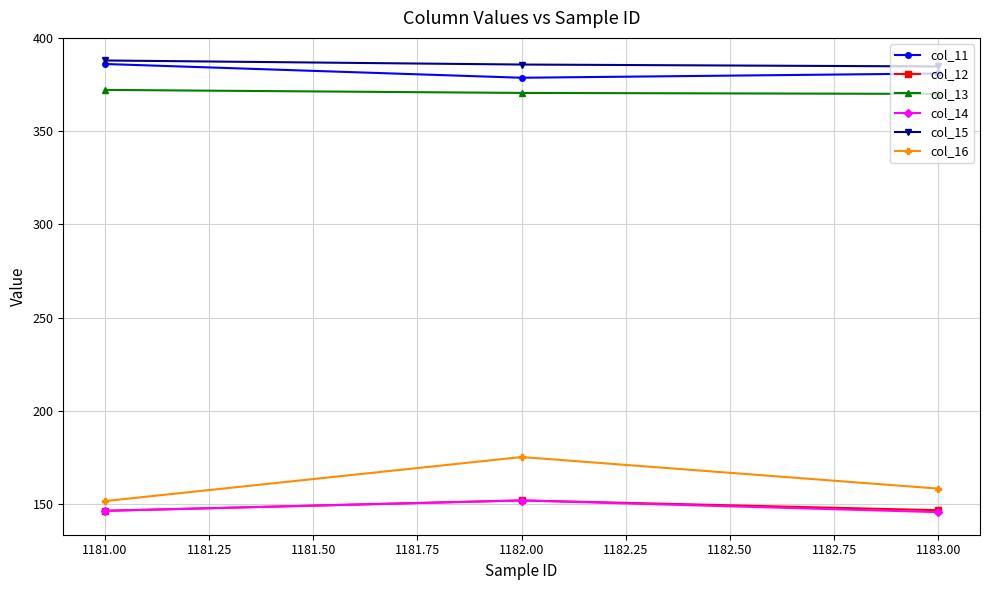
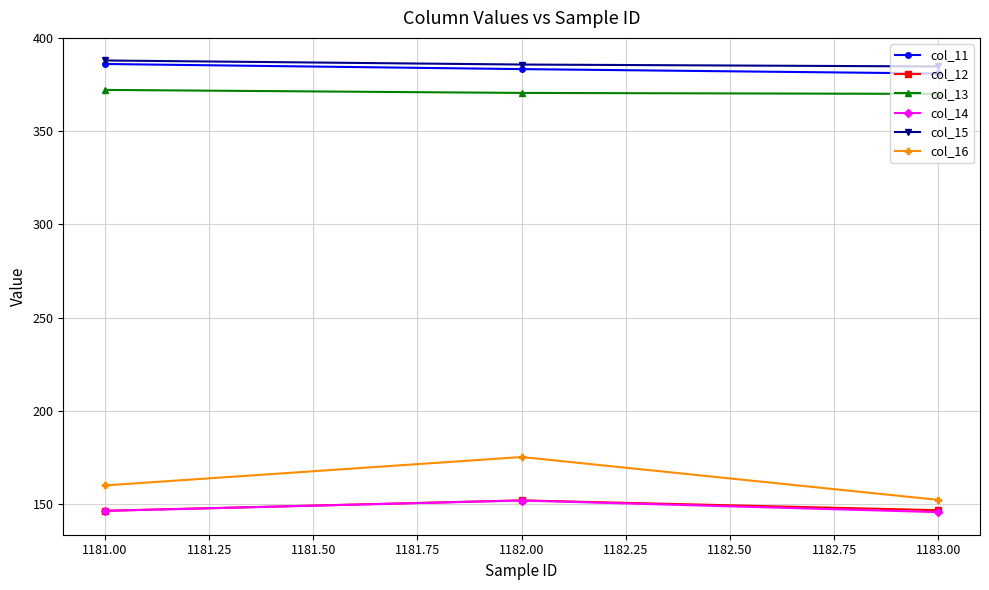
  {
    "col_11": {
      "1181.00": 386,
-     "1182.00": 379
+     "1182.00": 383
    },
    "col_13": {
      "1181.00": 372,
      "1182.00": 371
    },
    "col_15": {
      "1181.00": 388,
      "1182.00": 386
    },
    "col_16": {
-     "1181.00": 152,
+     "1181.00": 160,
      "1182.00": 175,
-     "1183.00": 158
+     "1183.00": 152
    }
  }
